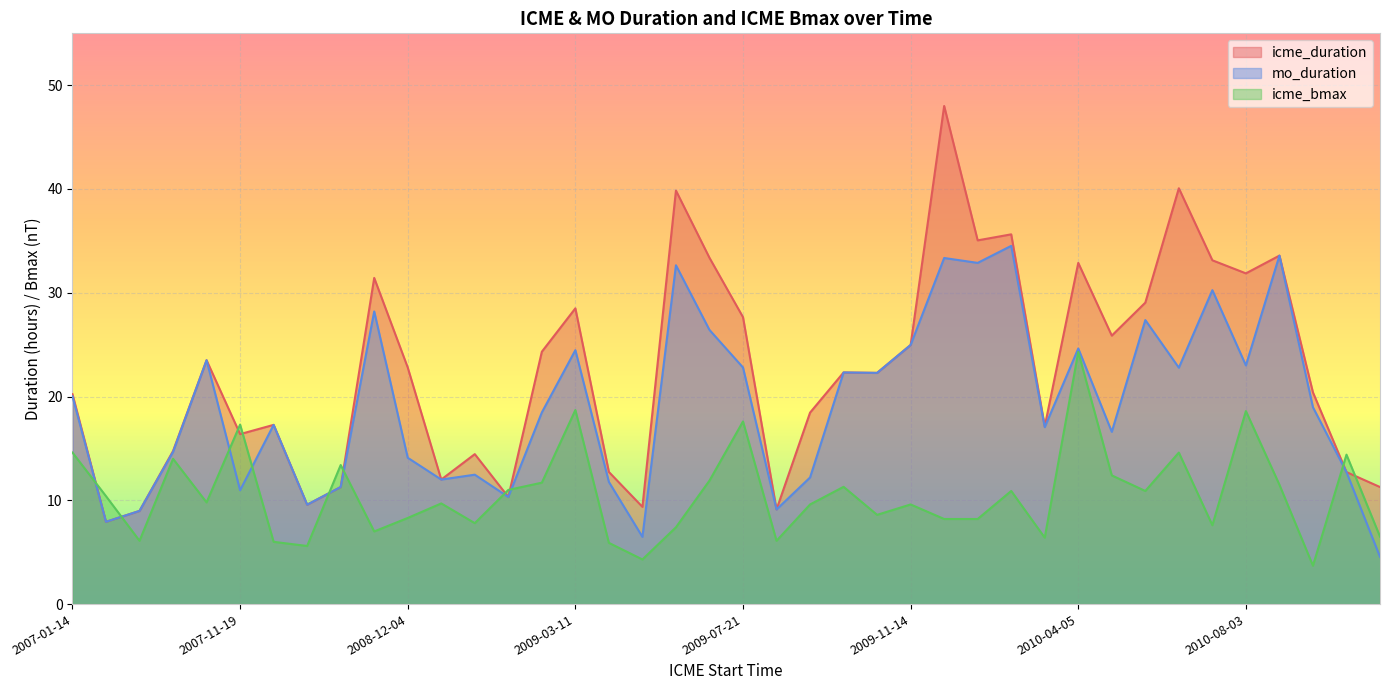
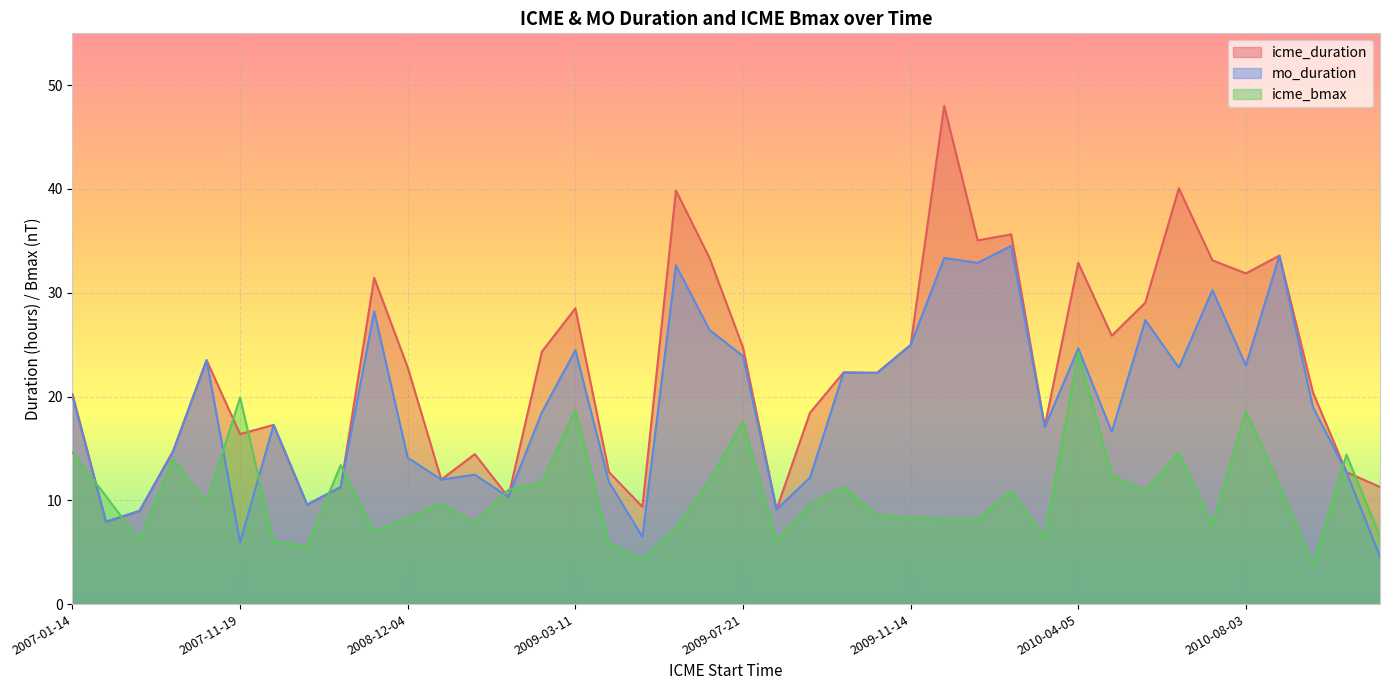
  {
    "icme_duration": {
      "2007-11-19": 16.4,
      "2008-12-04": 22.8,
      "2009-03-11": 28.5,
-     "2009-07-21": 27.7,
+     "2009-07-21": 24.7,
      "2010-04-05": 32.9,
      "2010-08-03": 31.9
    },
    "mo_duration": {
-     "2007-11-19": 11.0,
+     "2007-11-19": 6.0,
      "2008-12-04": 14.1,
      "2009-03-11": 24.5,
-     "2009-07-21": 22.8,
+     "2009-07-21": 23.9,
      "2010-04-05": 24.6,
      "2010-08-03": 23.0
    },
    "icme_bmax": {
      "2007-01-14": 14.6,
-     "2007-11-19": 17.3,
+     "2007-11-19": 19.9,
      "2008-12-04": 8.3,
      "2009-03-11": 18.7,
      "2009-07-21": 17.6,
-     "2009-11-14": 9.6,
+     "2009-11-14": 8.3,
      "2010-04-05": 24.3,
      "2010-08-03": 18.6
    }
  }
